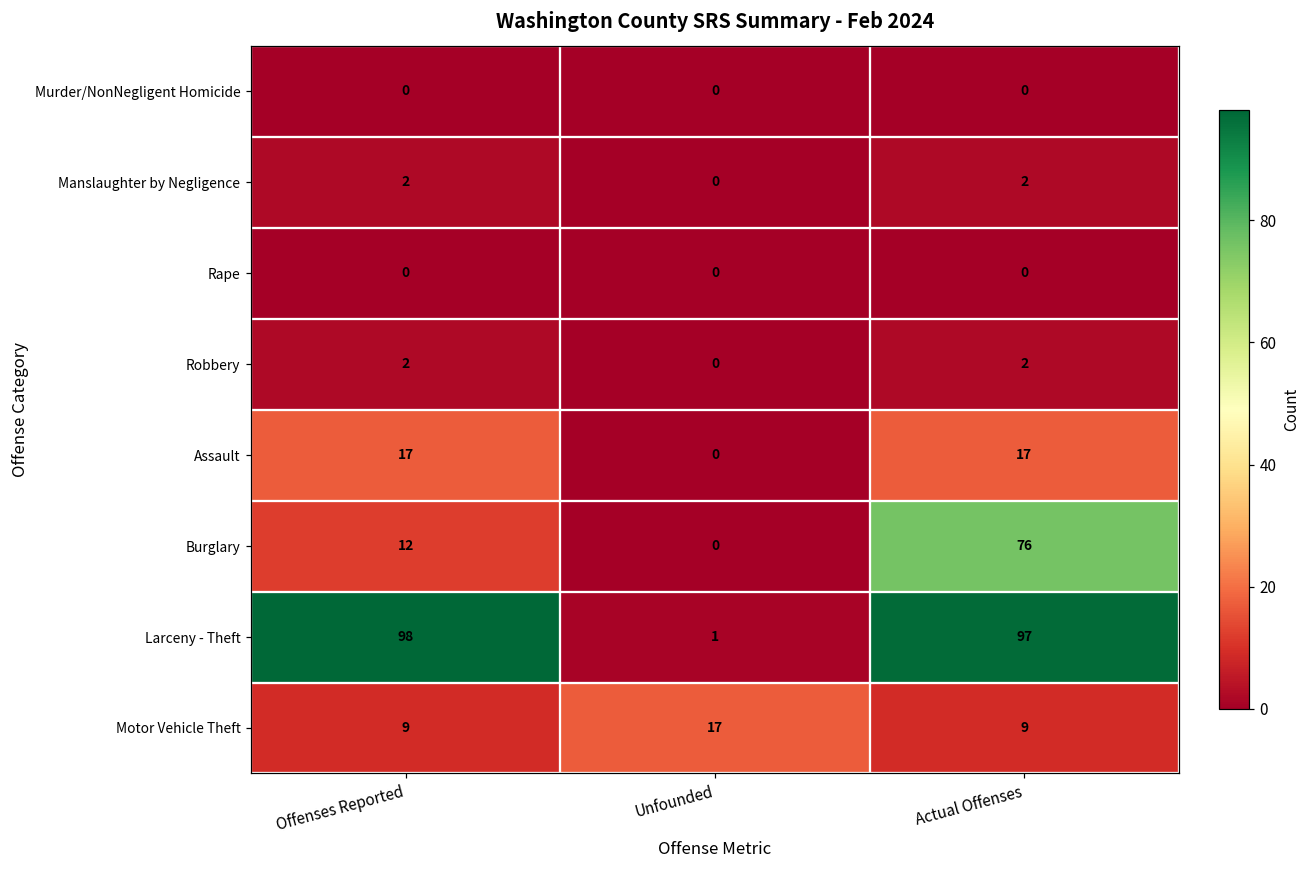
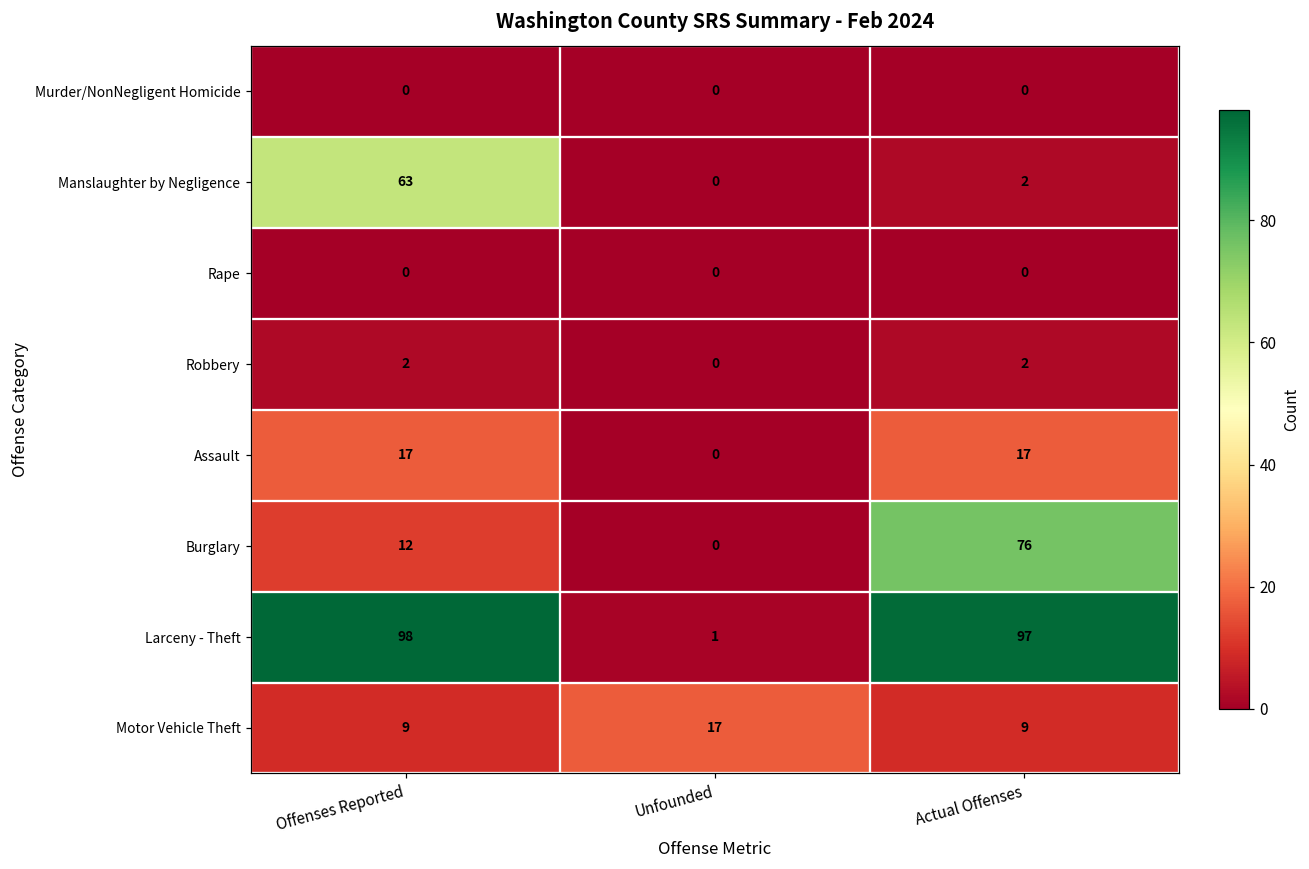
  {
    "Murder/NonNegligent Homicide": {
      "Offenses Reported": 0,
      "Unfounded": 0,
      "Actual Offenses": 0
    },
    "Manslaughter by Negligence": {
-     "Offenses Reported": 2,
+     "Offenses Reported": 63,
      "Unfounded": 0,
      "Actual Offenses": 2
    },
    "Rape": {
      "Offenses Reported": 0,
      "Unfounded": 0,
      "Actual Offenses": 0
    },
    "Robbery": {
      "Offenses Reported": 2,
      "Unfounded": 0,
      "Actual Offenses": 2
    },
    "Assault": {
      "Offenses Reported": 17,
      "Unfounded": 0,
      "Actual Offenses": 17
    },
    "Burglary": {
      "Offenses Reported": 12,
      "Unfounded": 0,
      "Actual Offenses": 76
    },
    "Larceny - Theft": {
      "Offenses Reported": 98,
      "Unfounded": 1,
      "Actual Offenses": 97
    },
    "Motor Vehicle Theft": {
      "Offenses Reported": 9,
      "Unfounded": 17,
      "Actual Offenses": 9
    }
  }
